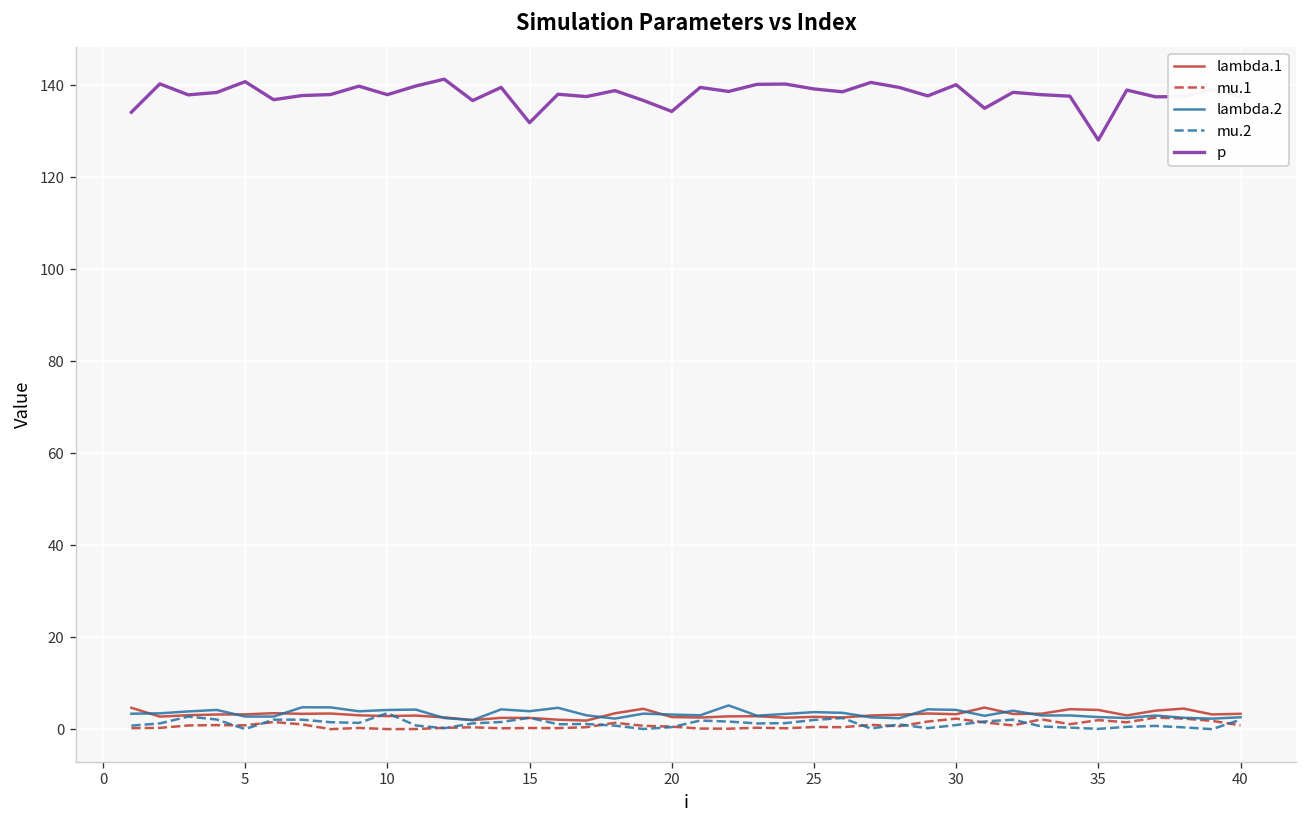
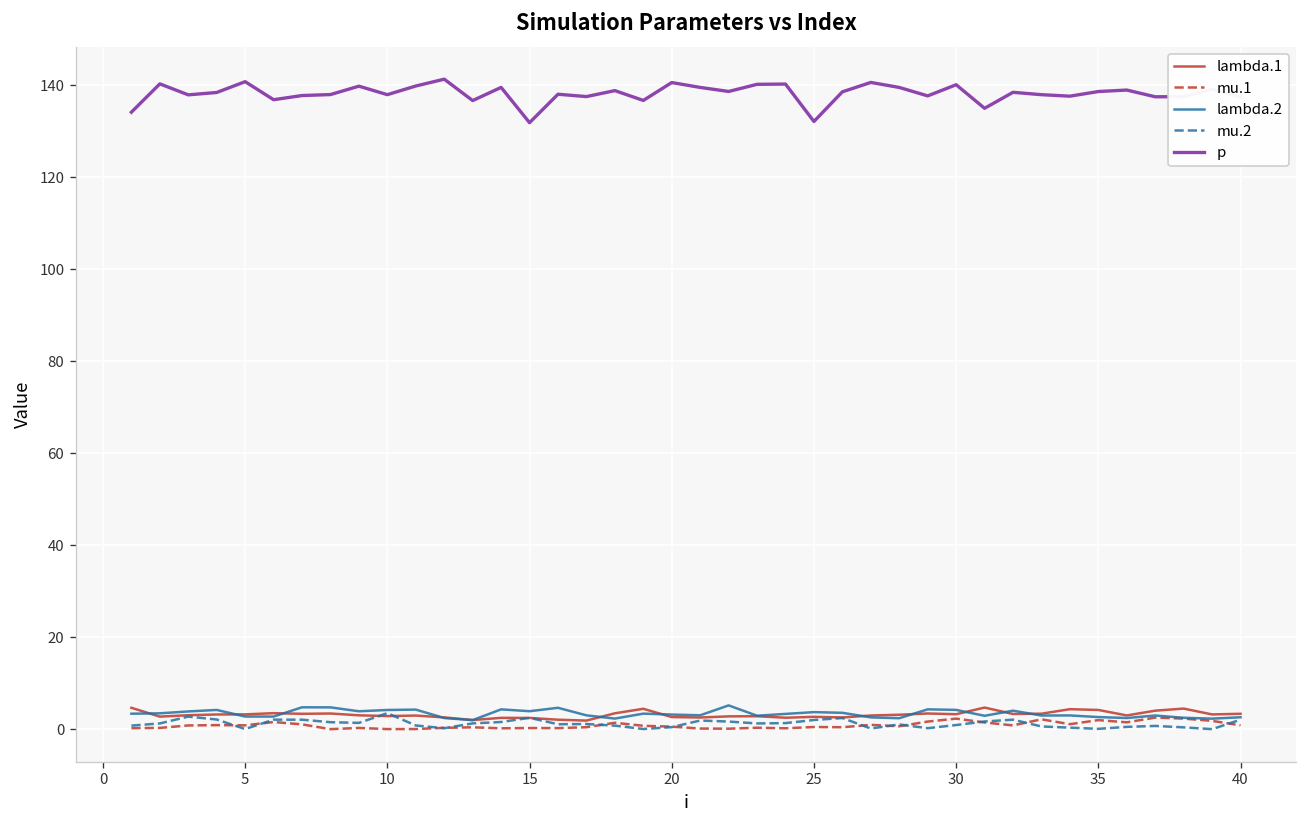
  {
    "p": {
      "5": 141,
      "10": 138,
      "15": 132,
-     "20": 134,
-     "25": 139,
+     "20": 141,
+     "25": 132,
      "30": 140,
-     "35": 128
+     "35": 139
    }
  }
